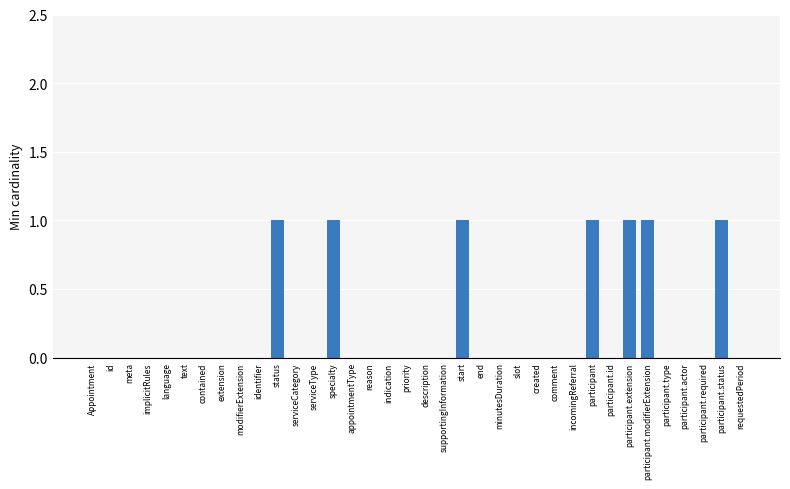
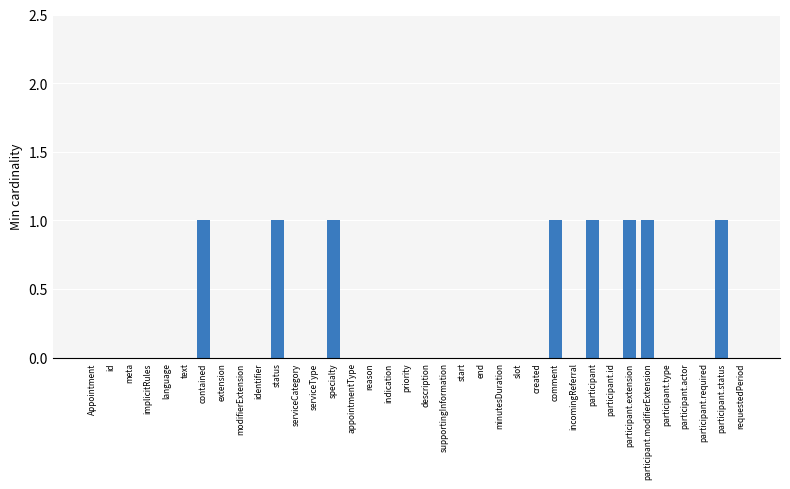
  {
    "Appointment": 0,
    "id": 0,
    "meta": 0,
    "implicitRules": 0,
    "language": 0,
    "text": 0,
-   "contained": 0,
+   "contained": 1,
    "extension": 0,
    "modifierExtension": 0,
    "identifier": 0,
    "status": 1,
    "serviceCategory": 0,
    "serviceType": 0,
    "specialty": 1,
    "appointmentType": 0,
    "reason": 0,
    "indication": 0,
    "priority": 0,
    "description": 0,
    "supportingInformation": 0,
-   "start": 1,
+   "start": 0,
    "end": 0,
    "minutesDuration": 0,
    "slot": 0,
    "created": 0,
-   "comment": 0,
+   "comment": 1,
    "incomingReferral": 0,
    "participant": 1,
    "participant.id": 0,
    "participant.extension": 1,
    "participant.modifierExtension": 1,
    "participant.type": 0,
    "participant.actor": 0,
    "participant.required": 0,
    "participant.status": 1,
    "requestedPeriod": 0
  }
